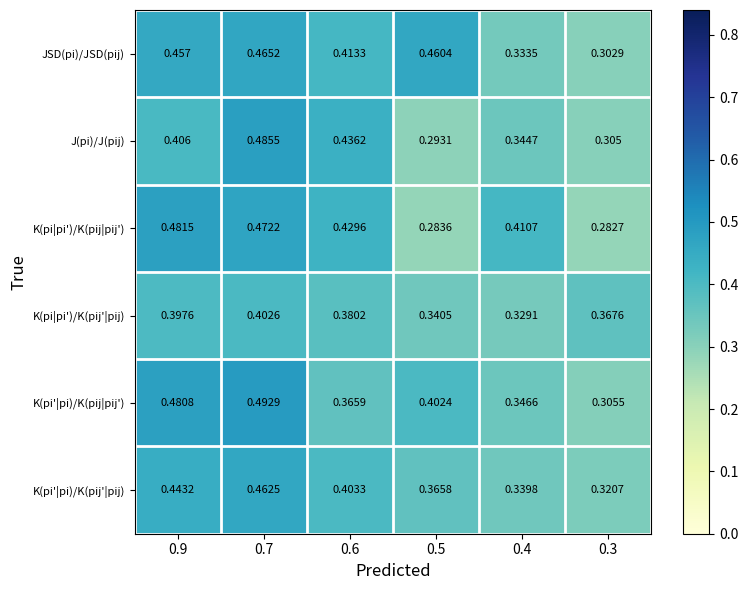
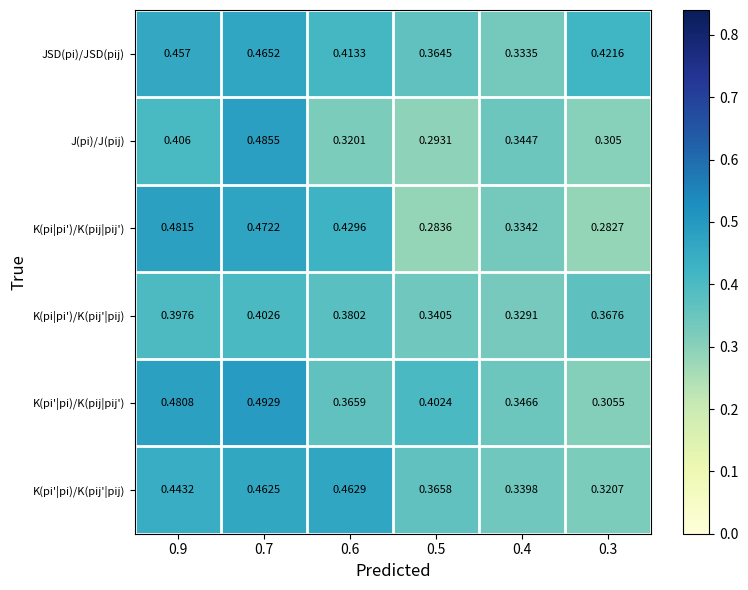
  {
    "JSD(pi)/JSD(pij)": {
      "0.9": 0.457,
      "0.7": 0.4652,
      "0.6": 0.4133,
-     "0.5": 0.4604,
+     "0.5": 0.3645,
      "0.4": 0.3335,
-     "0.3": 0.3029
+     "0.3": 0.4216
    },
    "J(pi)/J(pij)": {
      "0.9": 0.406,
      "0.7": 0.4855,
-     "0.6": 0.4362,
+     "0.6": 0.3201,
      "0.5": 0.2931,
      "0.4": 0.3447,
      "0.3": 0.305
    },
    "K(pi|pi')/K(pij|pij')": {
      "0.9": 0.4815,
      "0.7": 0.4722,
      "0.6": 0.4296,
      "0.5": 0.2836,
-     "0.4": 0.4107,
+     "0.4": 0.3342,
      "0.3": 0.2827
    },
    "K(pi|pi')/K(pij'|pij)": {
      "0.9": 0.3976,
      "0.7": 0.4026,
      "0.6": 0.3802,
      "0.5": 0.3405,
      "0.4": 0.3291,
      "0.3": 0.3676
    },
    "K(pi'|pi)/K(pij|pij')": {
      "0.9": 0.4808,
      "0.7": 0.4929,
      "0.6": 0.3659,
      "0.5": 0.4024,
      "0.4": 0.3466,
      "0.3": 0.3055
    },
    "K(pi'|pi)/K(pij'|pij)": {
      "0.9": 0.4432,
      "0.7": 0.4625,
-     "0.6": 0.4033,
+     "0.6": 0.4629,
      "0.5": 0.3658,
      "0.4": 0.3398,
      "0.3": 0.3207
    }
  }
